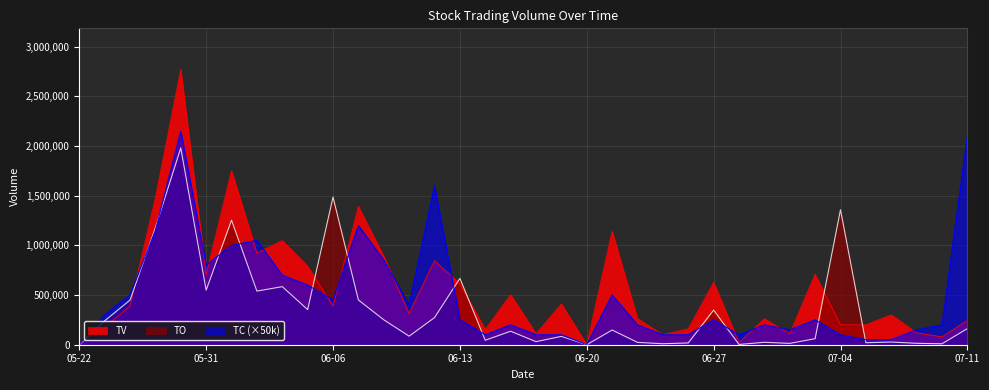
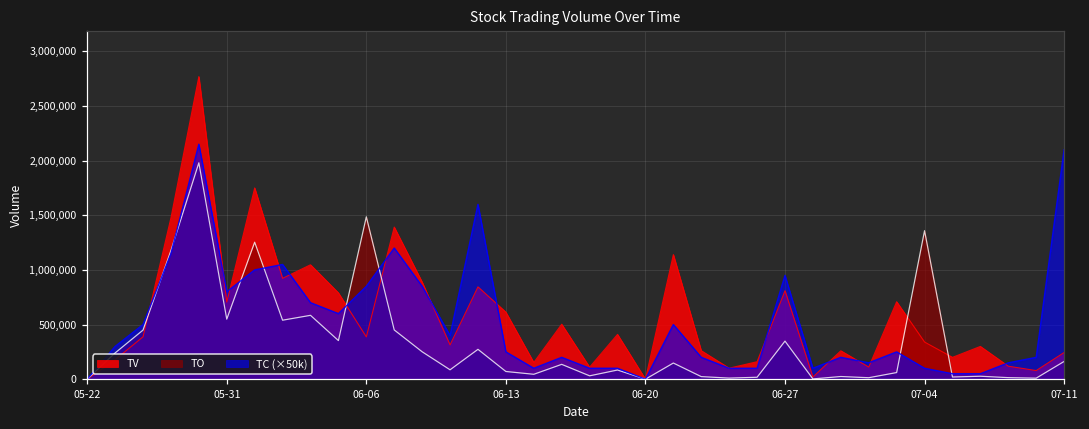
  {
    "TV": {
      "05-31": "700,000",
      "06-06": "400,000",
      "06-13": "600,000",
-     "06-27": "600,000",
-     "07-04": "200,000",
+     "06-27": "800,000",
+     "07-04": "300,000",
      "07-11": "200,000"
    },
    "TO": {
      "05-31": "500,000",
      "06-06": "1,500,000",
-     "06-13": "700,000",
+     "06-13": "100,000",
      "06-27": "300,000",
      "07-04": "1,400,000",
      "07-11": "200,000"
    },
    "TC (×50k)": {
      "05-31": "800,000",
-     "06-06": "500,000",
+     "06-06": "900,000",
      "06-13": "300,000",
-     "06-27": "300,000",
+     "06-27": "1,000,000",
      "07-04": "100,000",
      "07-11": "2,100,000"
    }
  }
